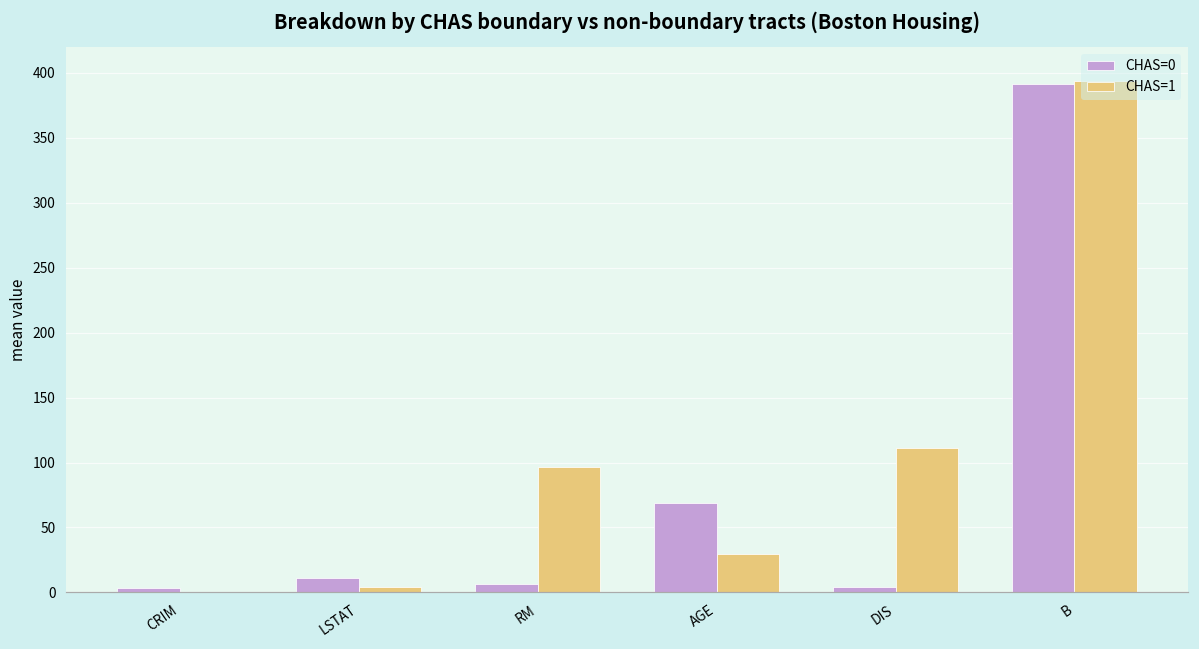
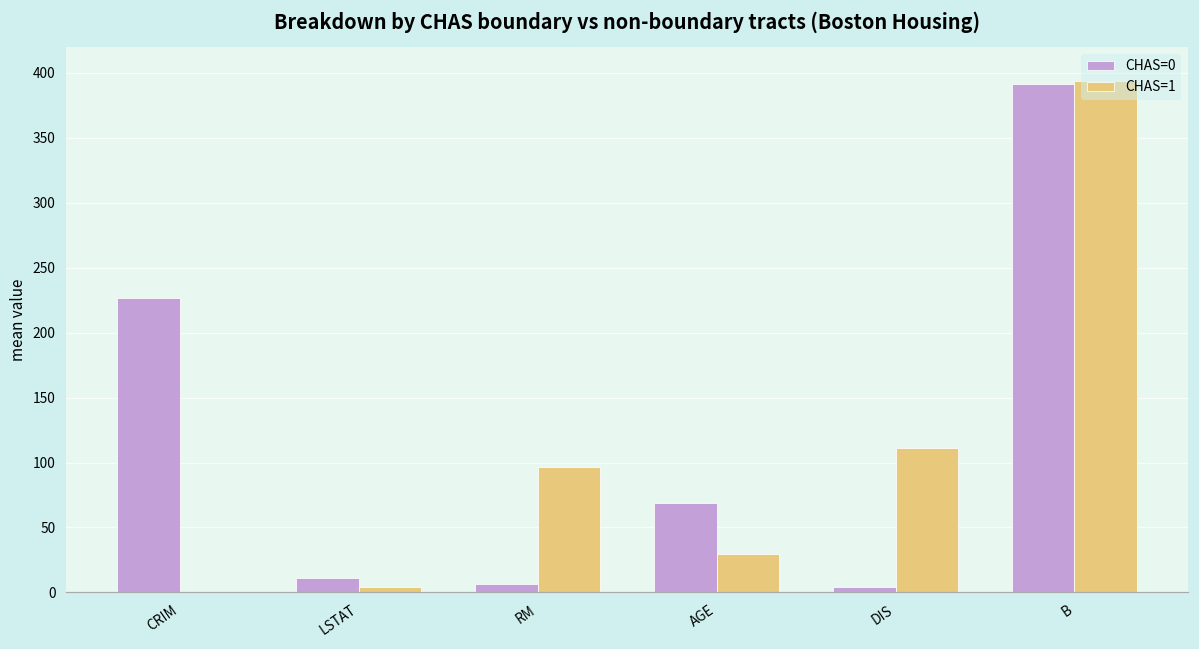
  {
    "CHAS=0": {
-     "CRIM": 4,
+     "CRIM": 227,
      "LSTAT": 11,
      "RM": 6,
      "AGE": 69,
      "DIS": 4,
      "B": 391
    },
    "CHAS=1": {
      "LSTAT": 4,
      "RM": 96,
      "AGE": 30,
      "DIS": 111
    }
  }
